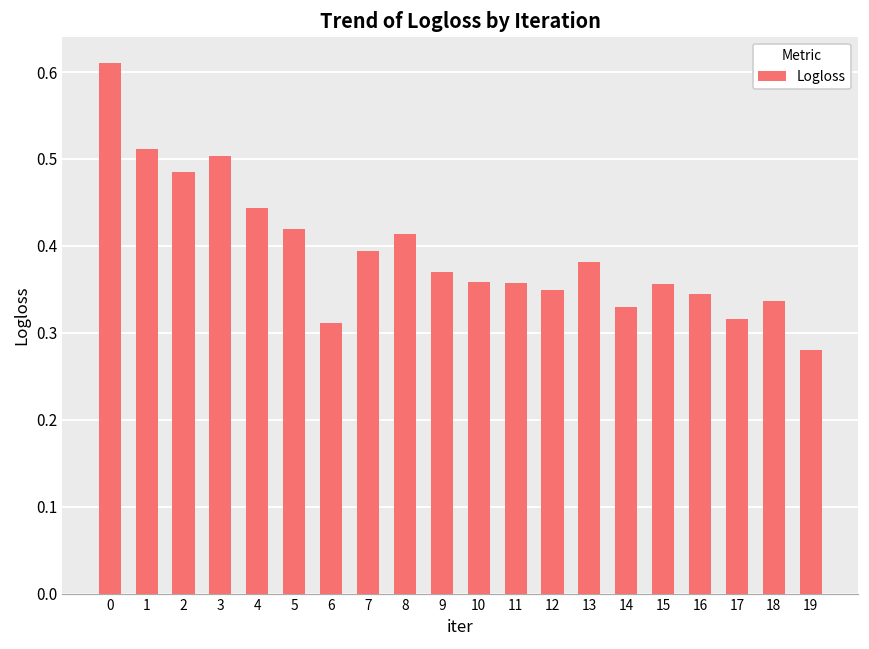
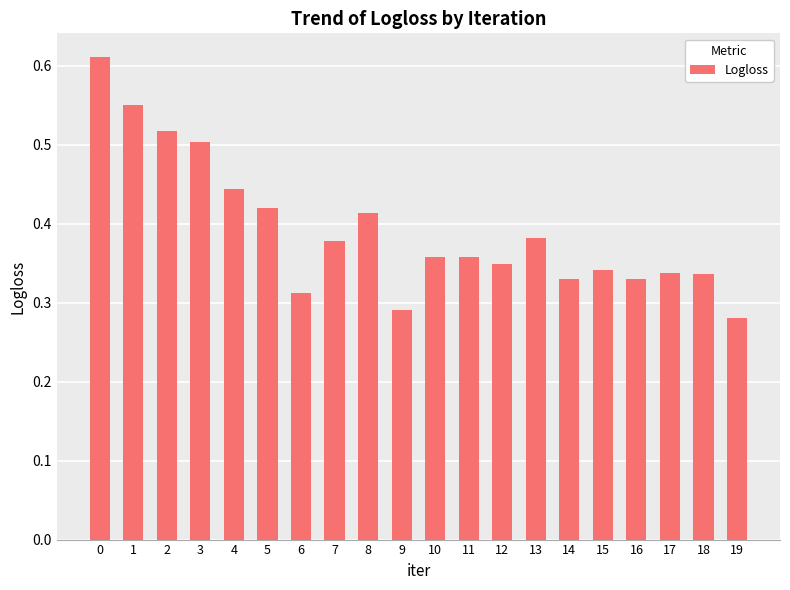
  {
    "0": 0.61,
-   "1": 0.51,
-   "2": 0.48,
+   "1": 0.55,
+   "2": 0.52,
    "3": 0.50,
    "4": 0.44,
    "5": 0.42,
    "6": 0.31,
-   "7": 0.39,
+   "7": 0.38,
    "8": 0.41,
-   "9": 0.37,
+   "9": 0.29,
    "10": 0.36,
    "11": 0.36,
    "12": 0.35,
    "13": 0.38,
    "14": 0.33,
-   "15": 0.36,
-   "16": 0.34,
-   "17": 0.32,
+   "15": 0.34,
+   "16": 0.33,
+   "17": 0.34,
    "18": 0.34,
    "19": 0.28
  }
